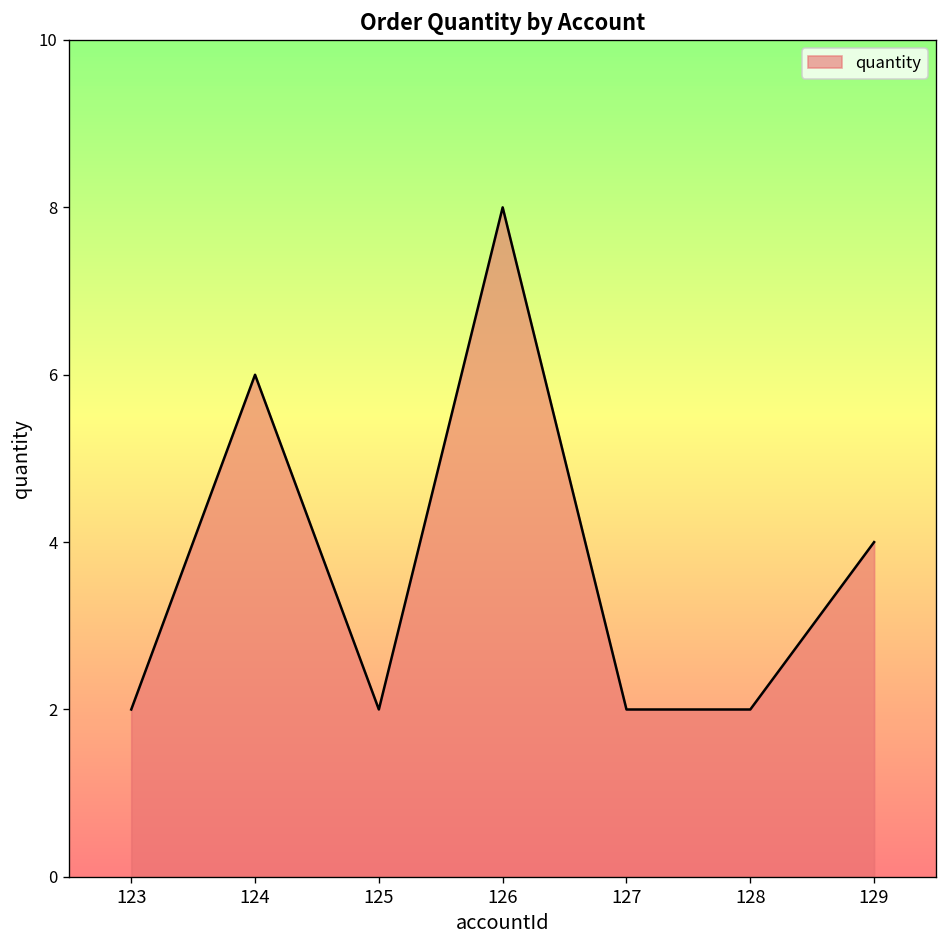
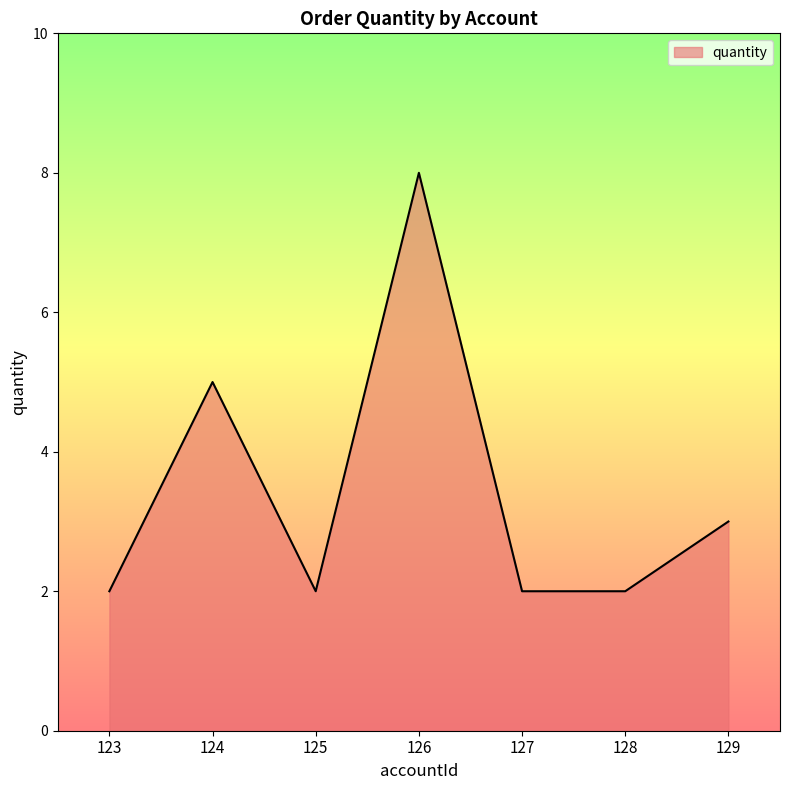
  {
    "123": 2,
-   "124": 6,
+   "124": 5,
    "125": 2,
    "126": 8,
    "127": 2,
    "128": 2,
-   "129": 4
+   "129": 3
  }
